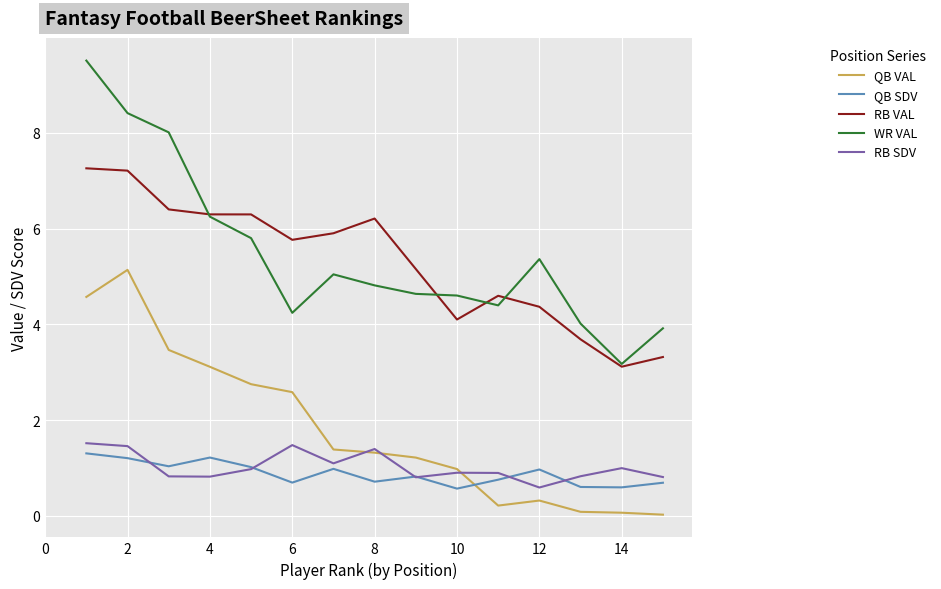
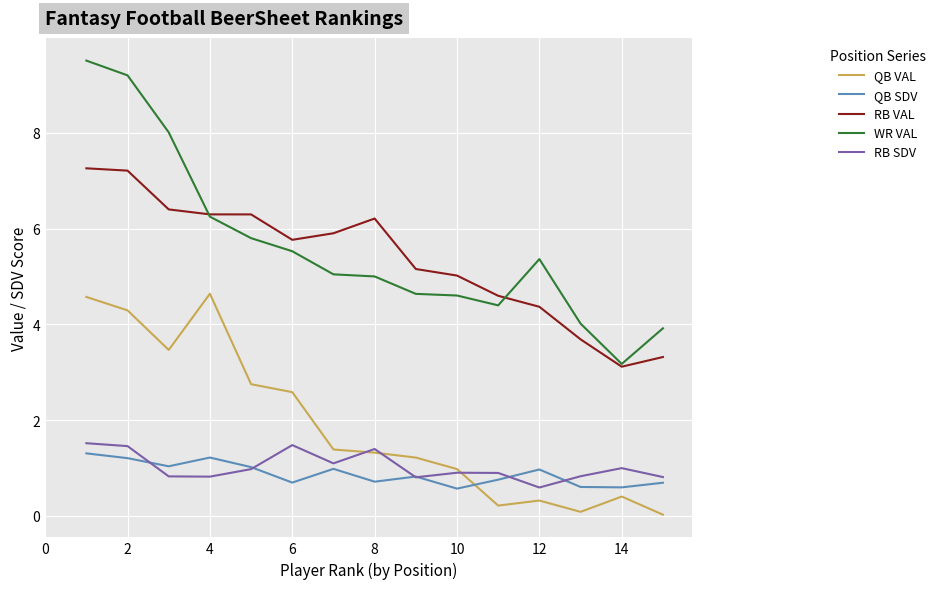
  {
    "QB VAL": {
-     "2": 5.1,
-     "4": 3.1,
+     "2": 4.3,
+     "4": 4.6,
      "6": 2.6,
      "8": 1.3,
      "10": 1.0,
      "12": 0.3,
-     "14": 0.1
+     "14": 0.4
    },
    "RB VAL": {
      "2": 7.2,
      "6": 5.8,
      "8": 6.2,
-     "10": 4.1,
+     "10": 5.0,
      "12": 4.4,
      "14": 3.1
    },
    "WR VAL": {
-     "2": 8.4,
-     "6": 4.2,
-     "8": 4.8,
+     "2": 9.2,
+     "6": 5.5,
+     "8": 5.0,
      "10": 4.6,
      "12": 5.4,
      "14": 3.2
    }
  }
